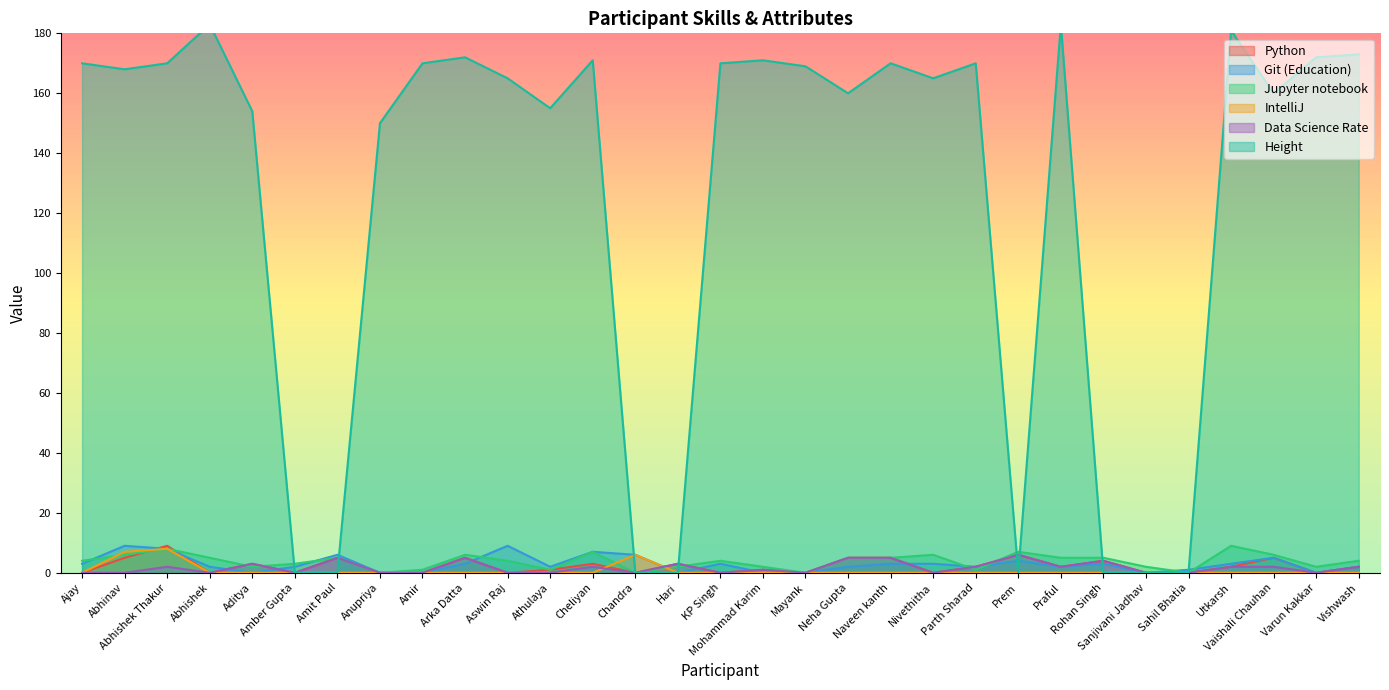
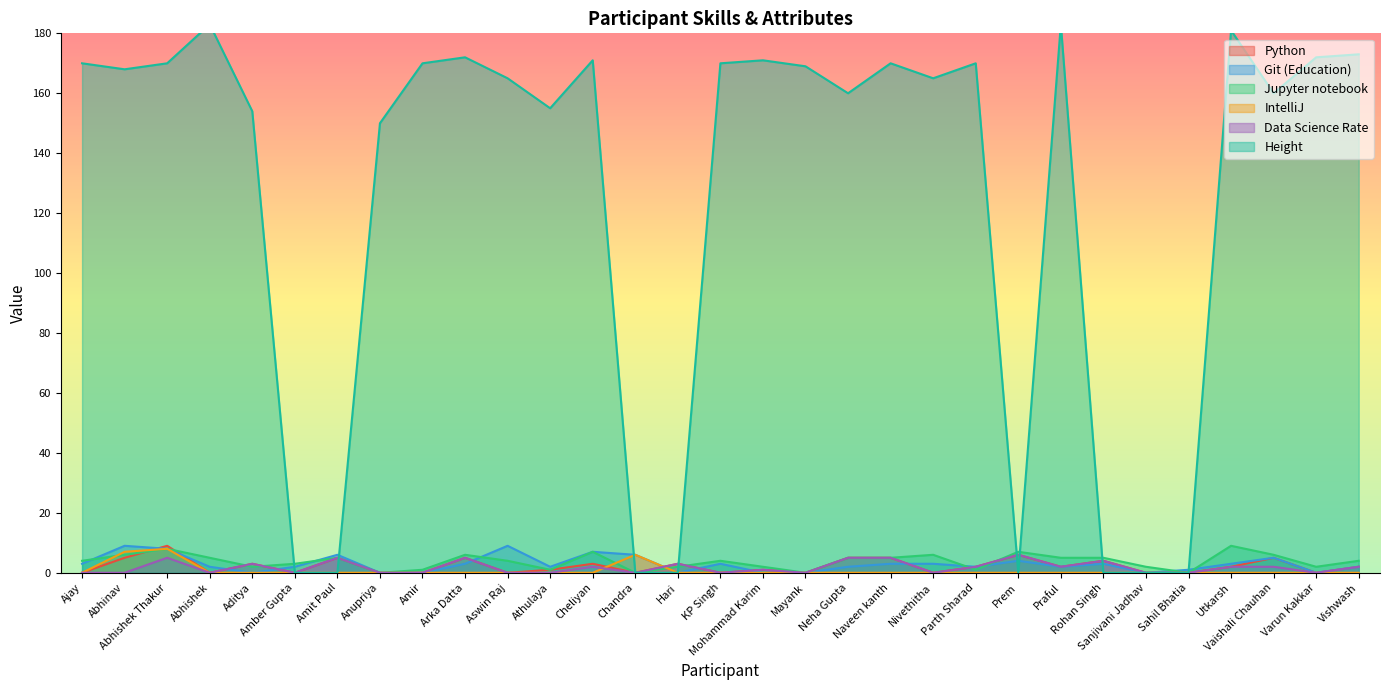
  {
    "Python": {
      "Abhinav": 5,
      "Abhishek Thakur": 9,
      "Cheliyan": 3
    },
    "IntelliJ": {
      "Abhinav": 7,
      "Arka Datta": 0,
      "Cheliyan": 0,
      "Neha Gupta": 0,
      "Naveen kanth": 0,
      "Parth Sharad": 0,
      "Praful": 0,
      "Utkarsh": 0,
      "Vaishali Chauhan": 0,
      "Vishwash": 0
    },
    "Data Science Rate": {
      "Abhinav": 0,
-     "Abhishek Thakur": 2,
+     "Abhishek Thakur": 5,
      "Cheliyan": 2,
      "Vaishali Chauhan": 2
    }
  }
